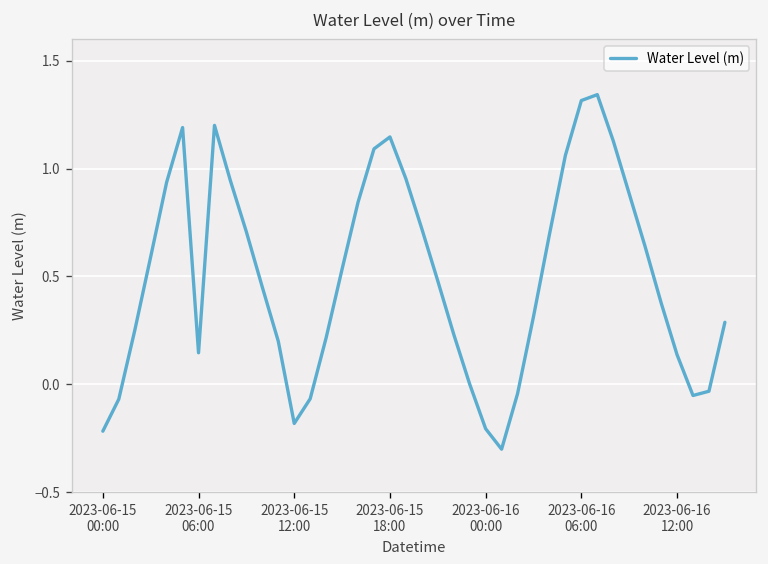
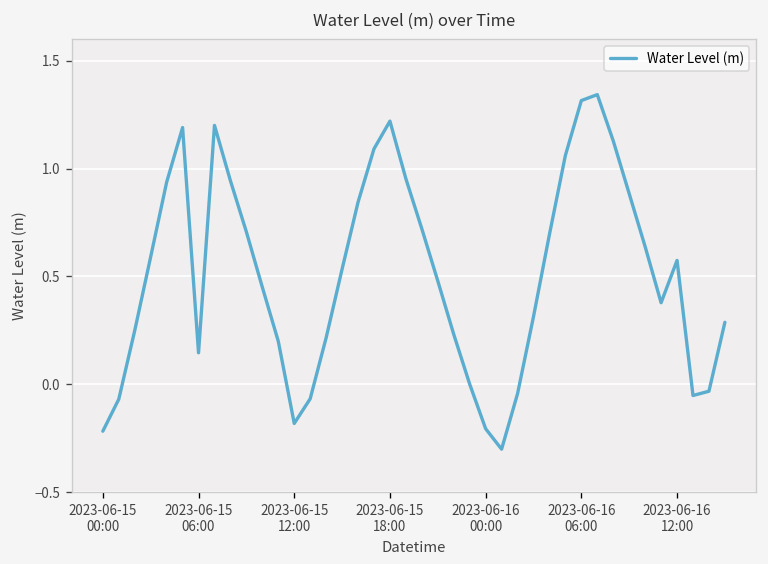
  {
    "2023-06-15 00:00": -0.22,
    "2023-06-15 06:00": 0.15,
    "2023-06-15 12:00": -0.18,
-   "2023-06-15 18:00": 1.15,
+   "2023-06-15 18:00": 1.22,
    "2023-06-16 00:00": -0.21,
    "2023-06-16 06:00": 1.32,
-   "2023-06-16 12:00": 0.14
+   "2023-06-16 12:00": 0.57
  }
